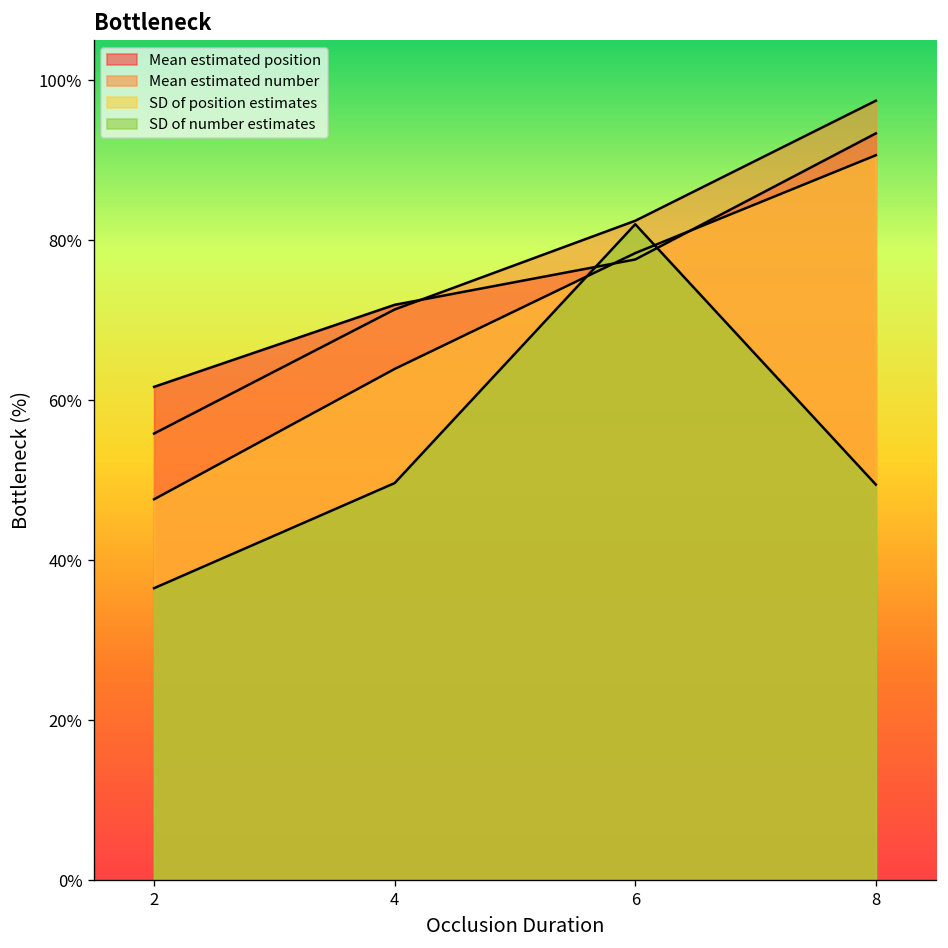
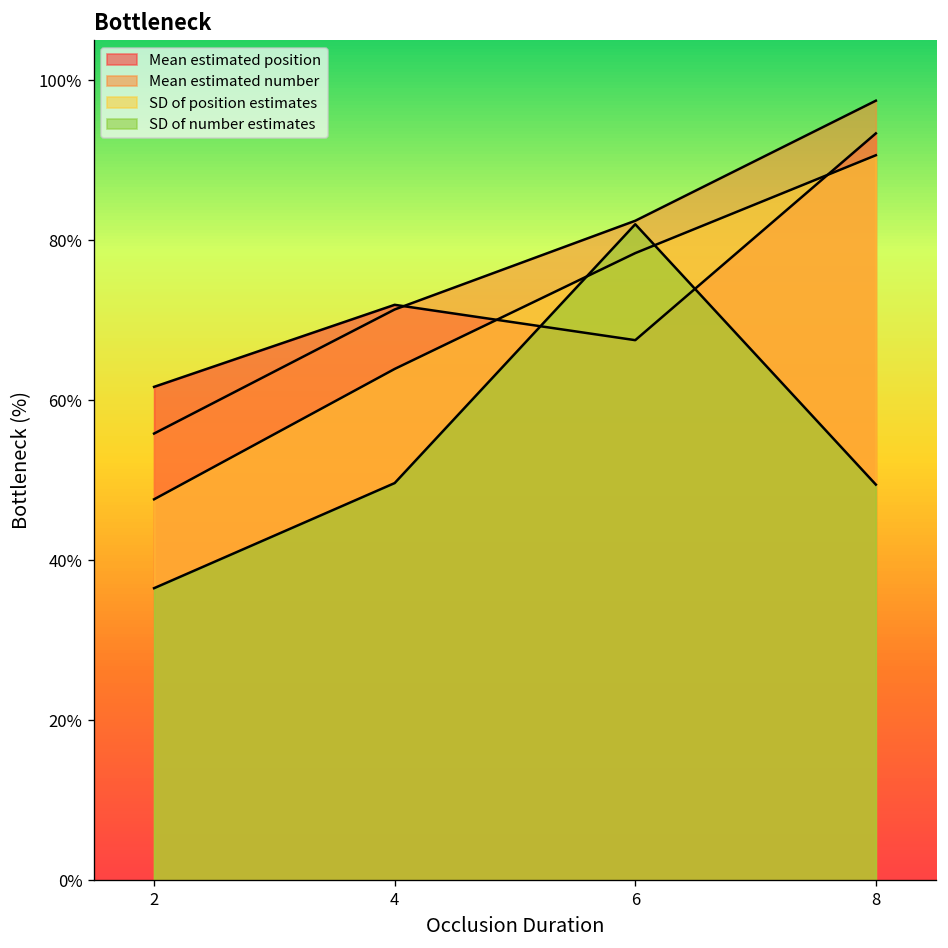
  {
    "Mean estimated position": {
      "2": "62%",
      "4": "72%",
-     "6": "78%",
+     "6": "68%",
      "8": "93%"
    },
    "SD of number estimates": {
      "2": "37%",
      "4": "50%",
      "6": "82%",
      "8": "49%"
    }
  }
